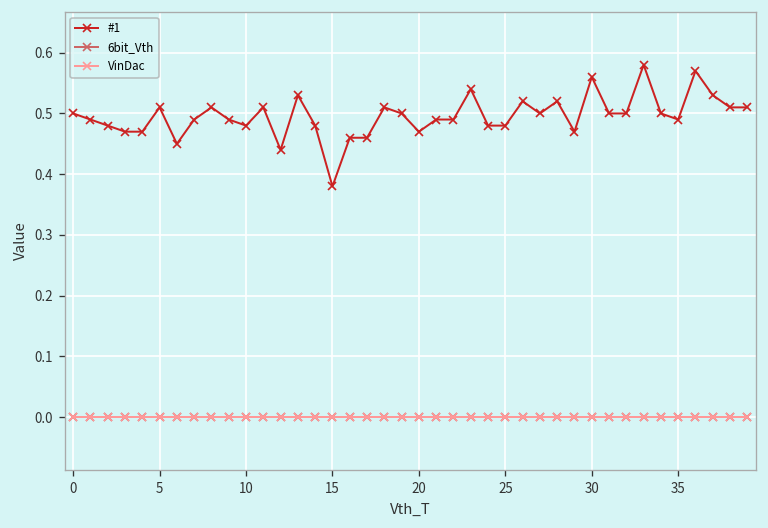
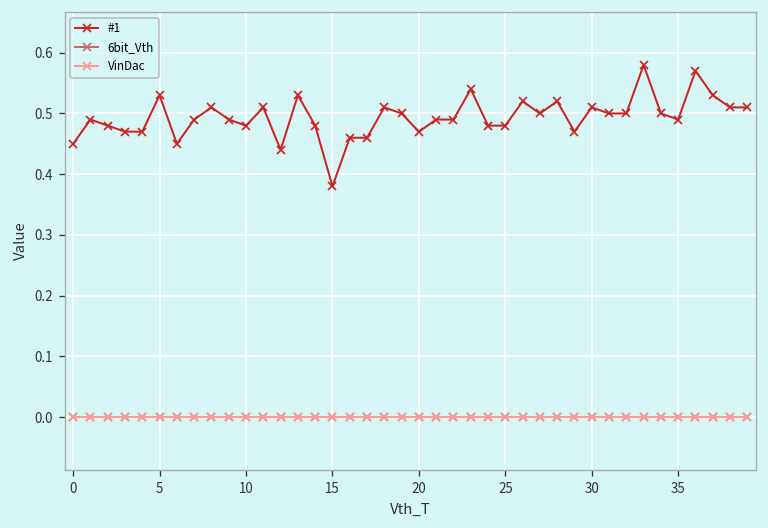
  {
    "#1": {
-     "0": 0.50,
-     "5": 0.51,
+     "0": 0.45,
+     "5": 0.53,
      "10": 0.48,
      "15": 0.38,
      "20": 0.47,
      "25": 0.48,
-     "30": 0.56,
+     "30": 0.51,
      "35": 0.49
    },
    "VinDac": {
      "0": 0.00,
      "5": 0.00,
      "10": 0.00,
      "15": 0.00,
      "20": 0.00,
      "25": 0.00,
      "30": 0.00,
      "35": 0.00
    }
  }
